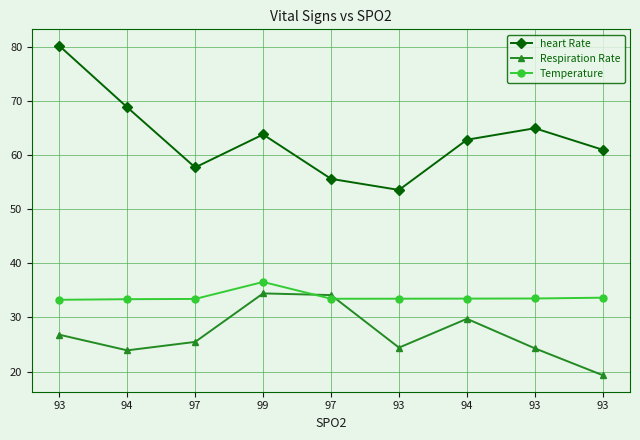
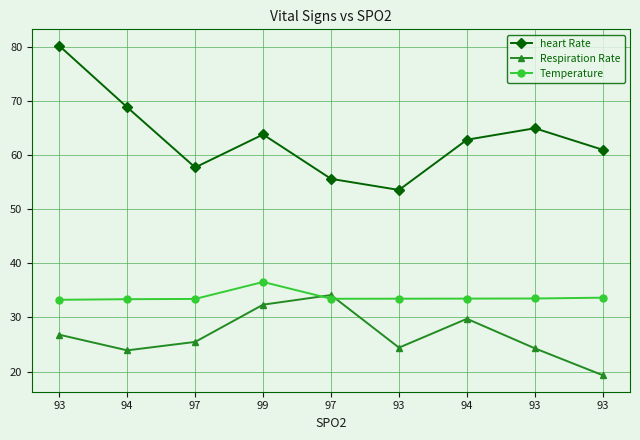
  {
    "heart Rate": {
      "99": 64
    },
    "Respiration Rate": {
-     "99": 34
+     "99": 32
    },
    "Temperature": {
      "99": 37
    }
  }
